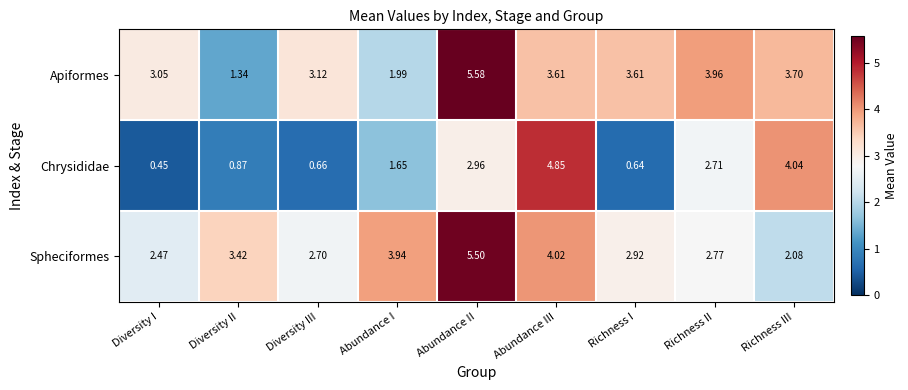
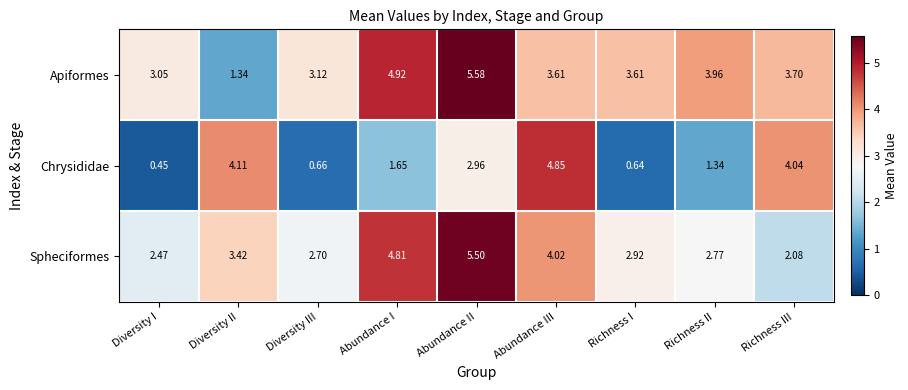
  {
    "Apiformes": {
      "Diversity I": 3.05,
      "Diversity II": 1.34,
      "Diversity III": 3.12,
-     "Abundance I": 1.99,
+     "Abundance I": 4.92,
      "Abundance II": 5.58,
      "Abundance III": 3.61,
      "Richness I": 3.61,
      "Richness II": 3.96,
      "Richness III": 3.70
    },
    "Chrysididae": {
      "Diversity I": 0.45,
-     "Diversity II": 0.87,
+     "Diversity II": 4.11,
      "Diversity III": 0.66,
      "Abundance I": 1.65,
      "Abundance II": 2.96,
      "Abundance III": 4.85,
      "Richness I": 0.64,
-     "Richness II": 2.71,
+     "Richness II": 1.34,
      "Richness III": 4.04
    },
    "Spheciformes": {
      "Diversity I": 2.47,
      "Diversity II": 3.42,
      "Diversity III": 2.70,
-     "Abundance I": 3.94,
+     "Abundance I": 4.81,
      "Abundance II": 5.50,
      "Abundance III": 4.02,
      "Richness I": 2.92,
      "Richness II": 2.77,
      "Richness III": 2.08
    }
  }
